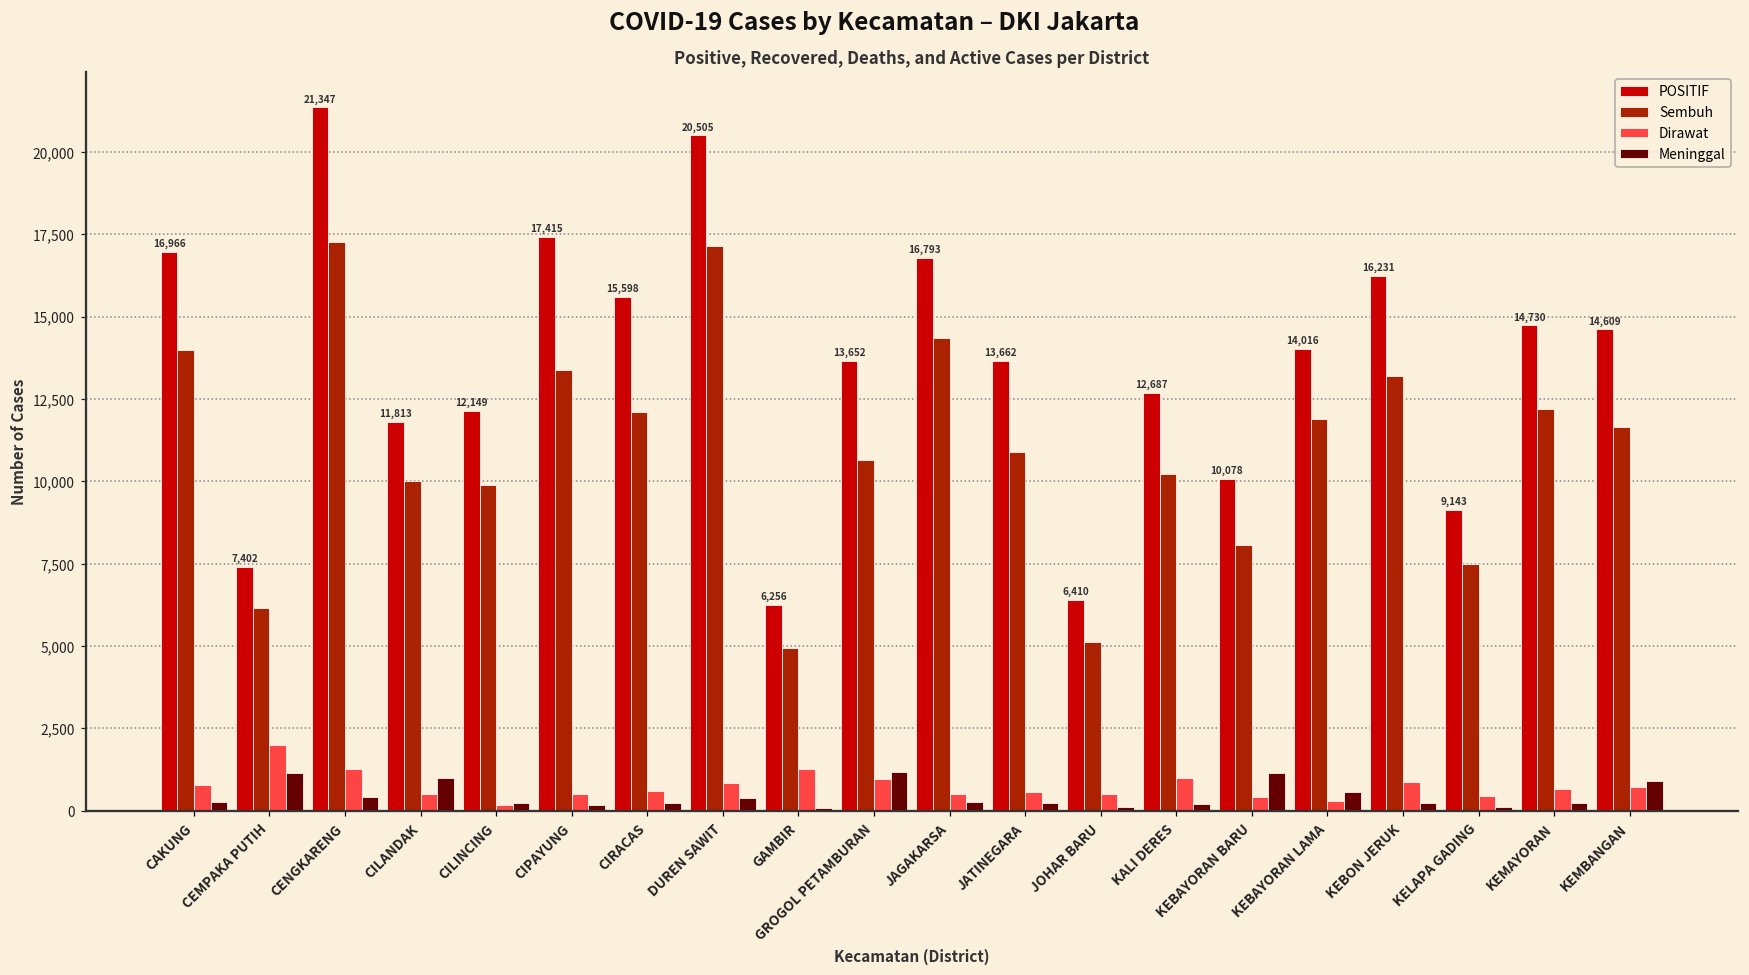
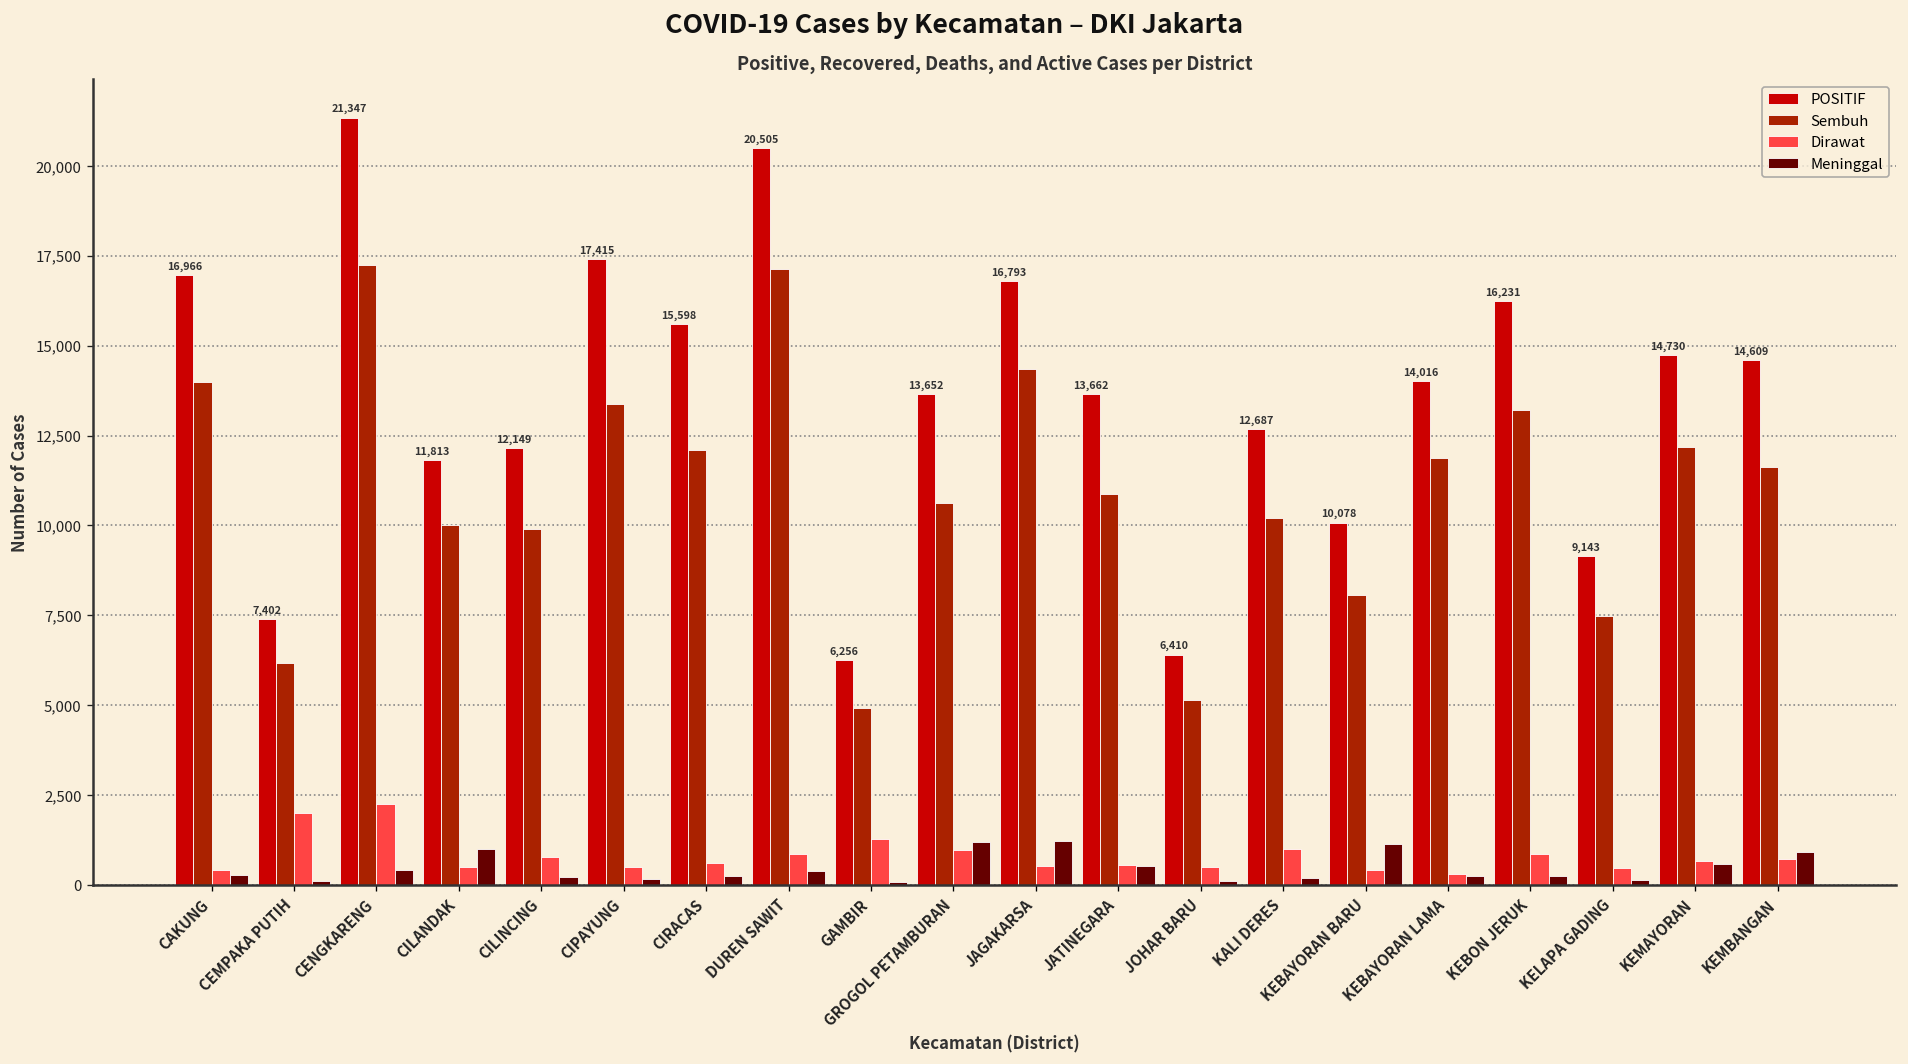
  {
    "Dirawat": {
-     "CAKUNG": "800",
+     "CAKUNG": "400",
      "CEMPAKA PUTIH": "2,000",
-     "CENGKARENG": "1,300",
+     "CENGKARENG": "2,200",
      "CILANDAK": "500",
-     "CILINCING": "200",
+     "CILINCING": "800",
      "CIPAYUNG": "500",
      "CIRACAS": "600",
      "DUREN SAWIT": "900",
      "GAMBIR": "1,300",
      "GROGOL PETAMBURAN": "1,000",
      "JAGAKARSA": "500",
      "JATINEGARA": "600",
      "JOHAR BARU": "500",
      "KALI DERES": "1,000",
      "KEBAYORAN BARU": "400",
      "KEBAYORAN LAMA": "300",
      "KEBON JERUK": "900",
      "KELAPA GADING": "500",
      "KEMAYORAN": "700",
      "KEMBANGAN": "700"
    },
    "Meninggal": {
      "CAKUNG": "300",
-     "CEMPAKA PUTIH": "1,200",
+     "CEMPAKA PUTIH": "100",
      "CENGKARENG": "400",
      "CILANDAK": "1,000",
      "CILINCING": "200",
      "CIPAYUNG": "200",
      "CIRACAS": "200",
      "DUREN SAWIT": "400",
      "GAMBIR": "100",
      "GROGOL PETAMBURAN": "1,200",
-     "JAGAKARSA": "300",
-     "JATINEGARA": "200",
+     "JAGAKARSA": "1,200",
+     "JATINEGARA": "500",
      "JOHAR BARU": "100",
      "KALI DERES": "200",
      "KEBAYORAN BARU": "1,200",
-     "KEBAYORAN LAMA": "600",
+     "KEBAYORAN LAMA": "200",
      "KEBON JERUK": "200",
      "KELAPA GADING": "100",
-     "KEMAYORAN": "200",
+     "KEMAYORAN": "600",
      "KEMBANGAN": "900"
    }
  }
